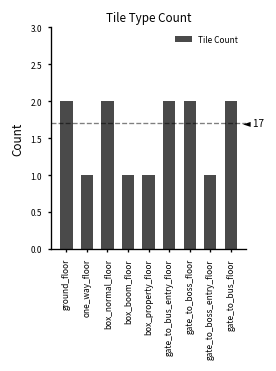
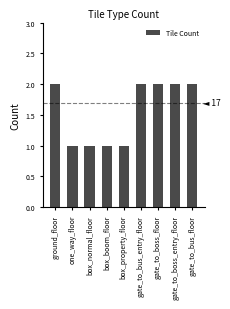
  {
    "ground_floor": 2,
    "one_way_floor": 1,
-   "box_normal_floor": 2,
+   "box_normal_floor": 1,
    "box_boom_floor": 1,
    "box_property_floor": 1,
    "gate_to_bus_entry_floor": 2,
    "gate_to_boss_floor": 2,
-   "gate_to_boss_entry_floor": 1
+   "gate_to_boss_entry_floor": 2
  }
